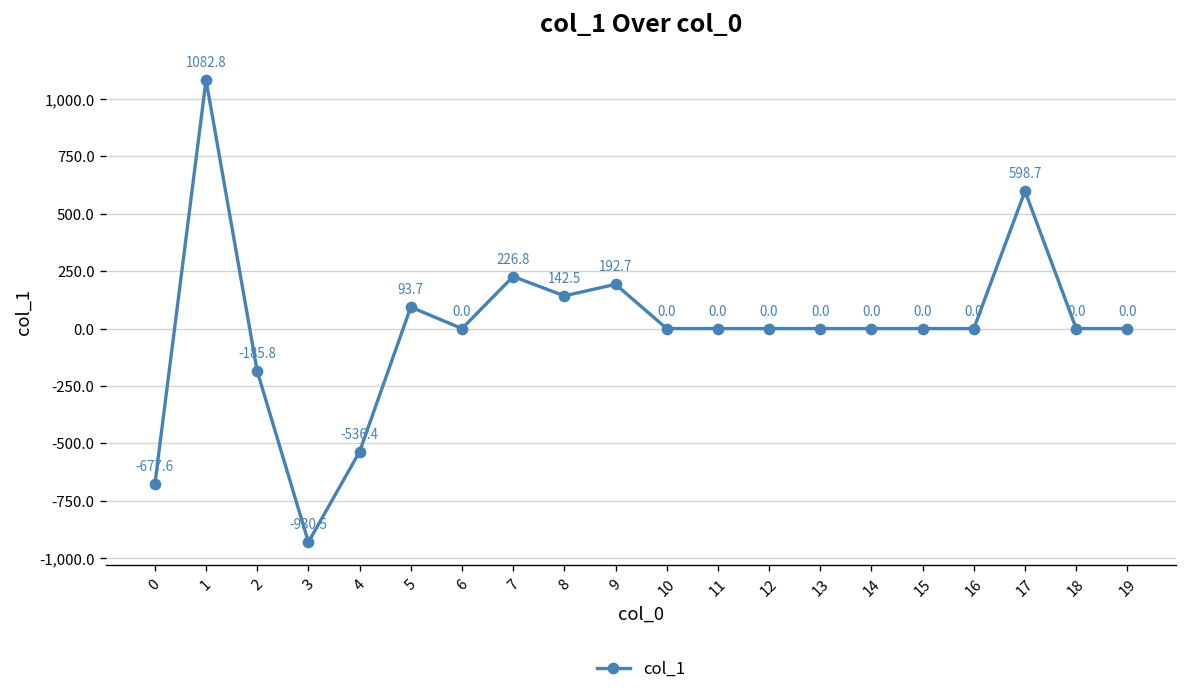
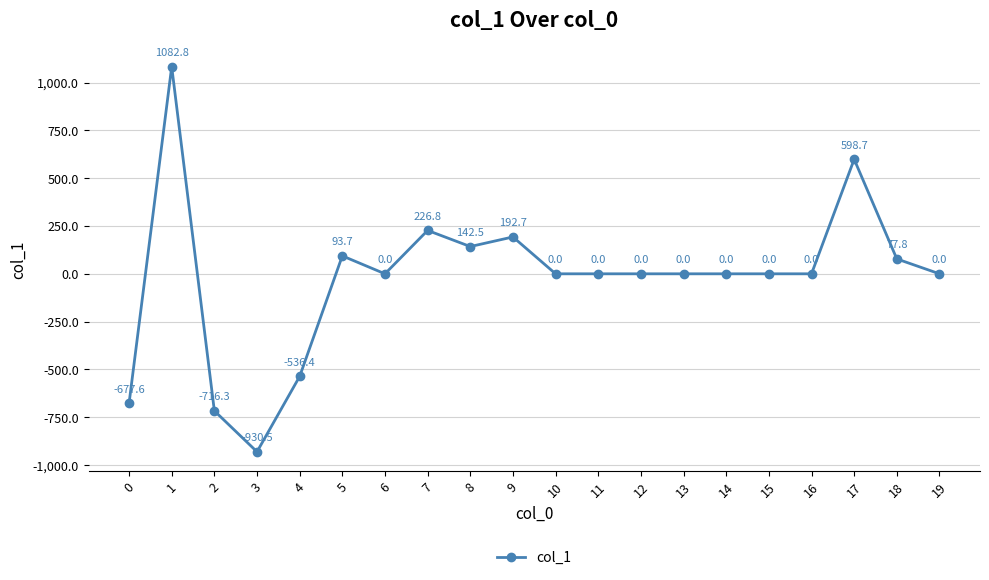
  {
    "0": -677.6,
    "1": 1082.8,
-   "2": -185.8,
+   "2": -716.3,
    "3": -930.5,
    "4": -536.4,
    "5": 93.7,
    "6": 0.0,
    "7": 226.8,
    "8": 142.5,
    "9": 192.7,
    "10": 0.0,
    "11": 0.0,
    "12": 0.0,
    "13": 0.0,
    "14": 0.0,
    "15": 0.0,
    "16": 0.0,
    "17": 598.7,
-   "18": 0.0,
+   "18": 77.8,
    "19": 0.0
  }
